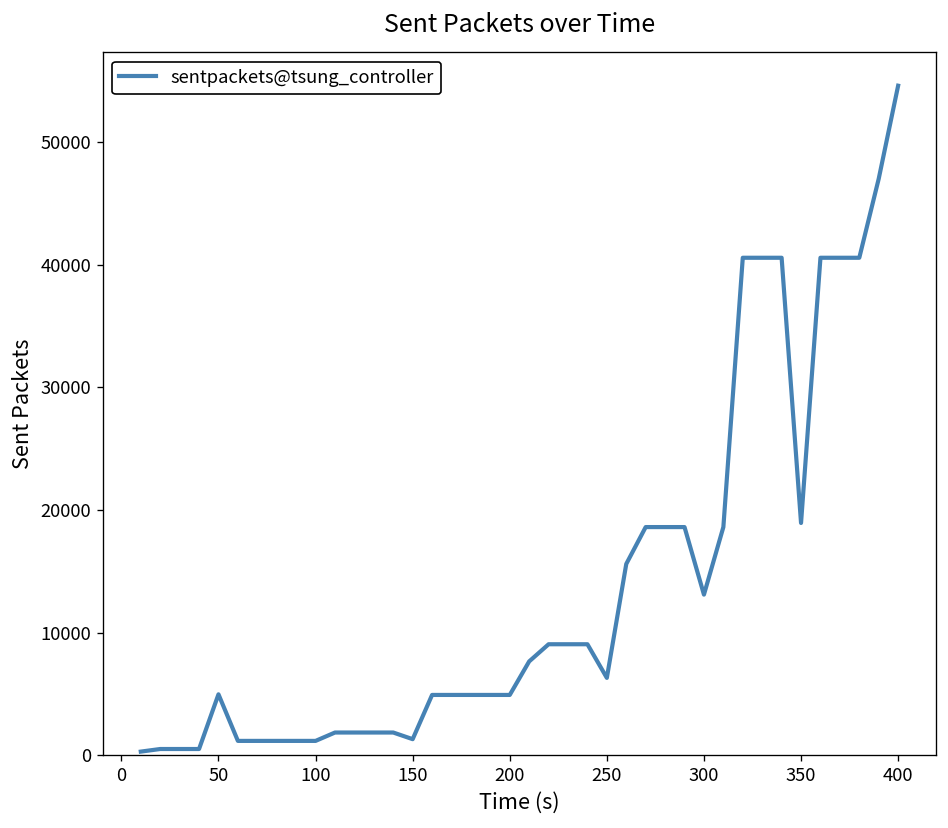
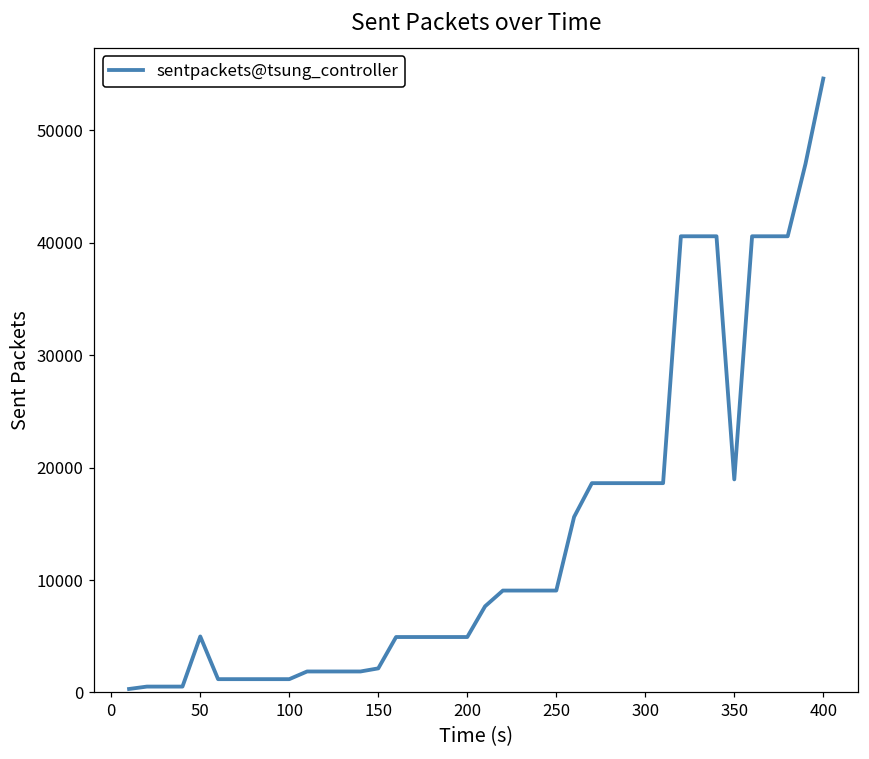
  {
    "50": 5000,
    "100": 1200,
-   "150": 1300,
+   "150": 2100,
    "200": 4900,
-   "250": 6300,
-   "300": 13100,
+   "250": 9100,
+   "300": 18600,
    "350": 18900,
    "400": 54600
  }
